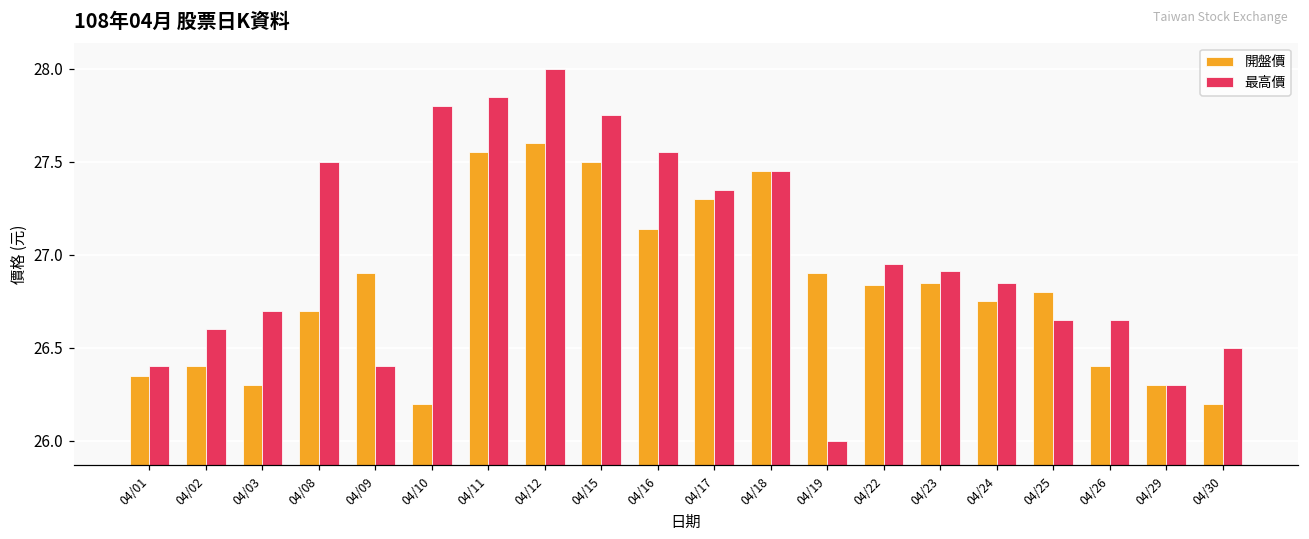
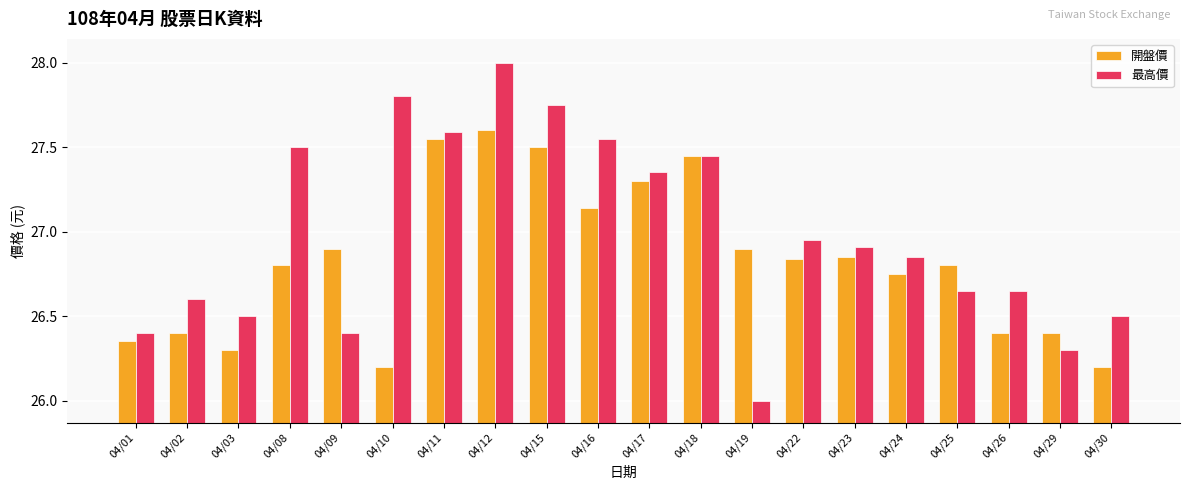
  {
    "開盤價": {
      "04/01": 26.35,
      "04/02": 26.4,
      "04/03": 26.3,
-     "04/08": 26.7,
+     "04/08": 26.8,
      "04/09": 26.9,
      "04/10": 26.2,
      "04/11": 27.55,
      "04/12": 27.6,
      "04/15": 27.5,
      "04/16": 27.14,
      "04/17": 27.3,
      "04/18": 27.45,
      "04/19": 26.9,
      "04/22": 26.84,
      "04/23": 26.85,
      "04/24": 26.75,
      "04/25": 26.8,
      "04/26": 26.4,
-     "04/29": 26.3,
+     "04/29": 26.4,
      "04/30": 26.2
    },
    "最高價": {
      "04/01": 26.40,
      "04/02": 26.60,
-     "04/03": 26.7,
+     "04/03": 26.5,
      "04/08": 27.50,
      "04/09": 26.40,
      "04/10": 27.80,
-     "04/11": 27.85,
+     "04/11": 27.59,
      "04/12": 28.00,
      "04/15": 27.75,
      "04/16": 27.55,
      "04/17": 27.35,
      "04/18": 27.45,
      "04/19": 26.00,
      "04/22": 26.95,
      "04/23": 26.91,
      "04/24": 26.85,
      "04/25": 26.65,
      "04/26": 26.65,
      "04/29": 26.30,
      "04/30": 26.50
    }
  }
